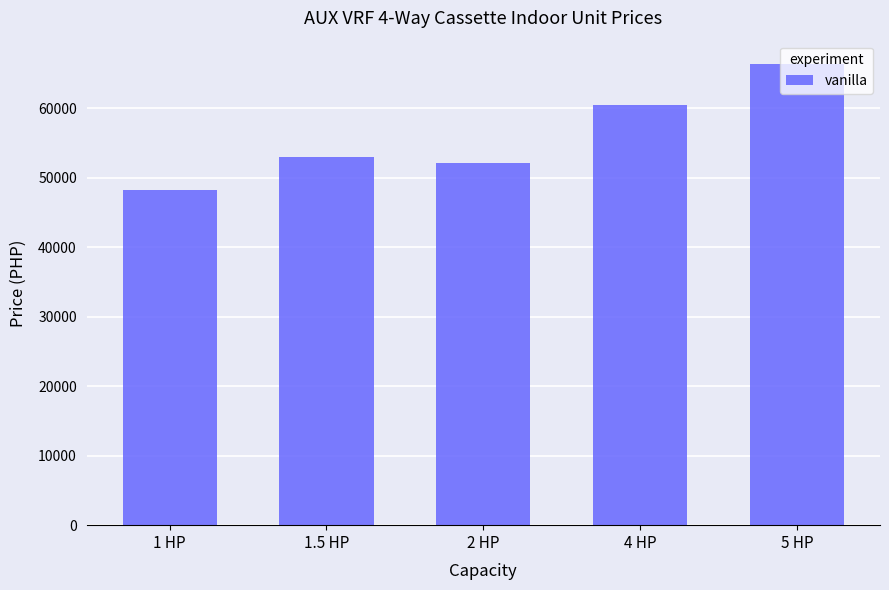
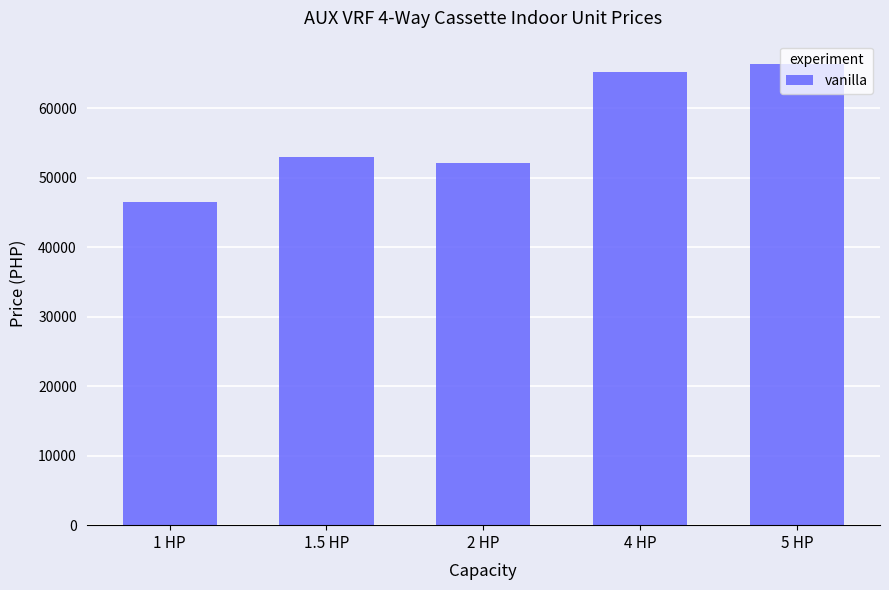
  {
-   "1 HP": 48000,
+   "1 HP": 46000,
    "1.5 HP": 53000,
    "2 HP": 52000,
-   "4 HP": 60000
+   "4 HP": 65000
  }
